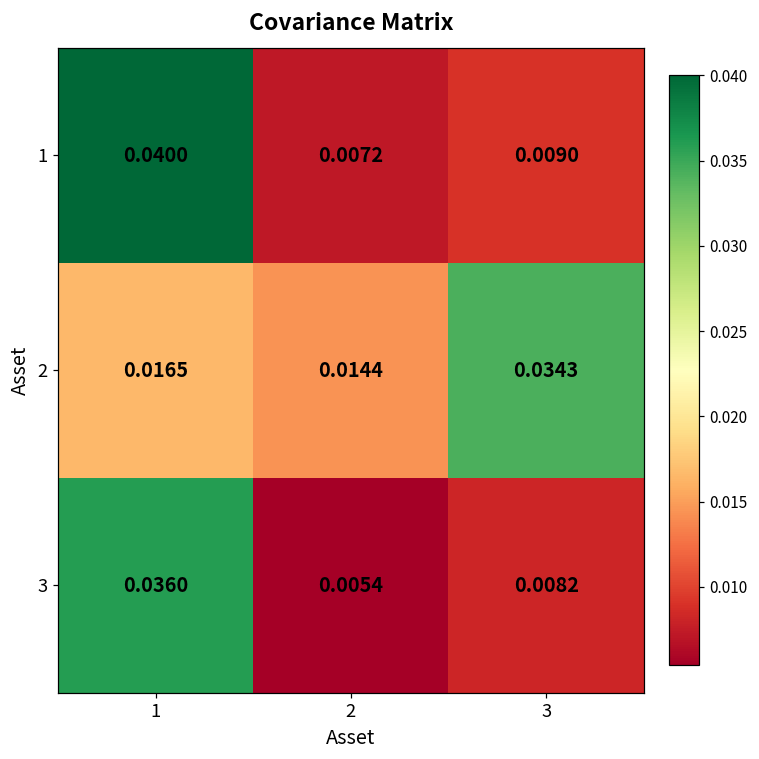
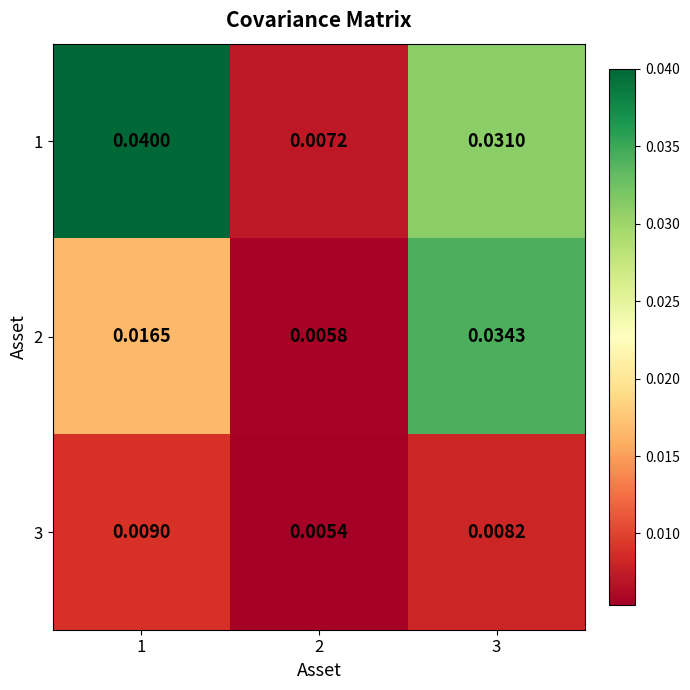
  {
    "1": {
      "1": 0.0400,
      "2": 0.0072,
-     "3": 0.0090
+     "3": 0.0310
    },
    "2": {
      "1": 0.0165,
-     "2": 0.0144,
+     "2": 0.0058,
      "3": 0.0343
    },
    "3": {
-     "1": 0.0360,
+     "1": 0.0090,
      "2": 0.0054,
      "3": 0.0082
    }
  }
